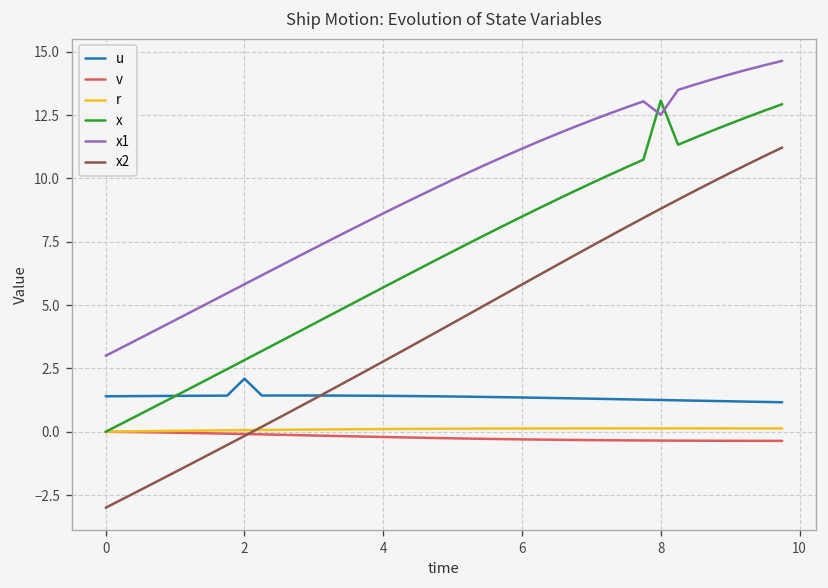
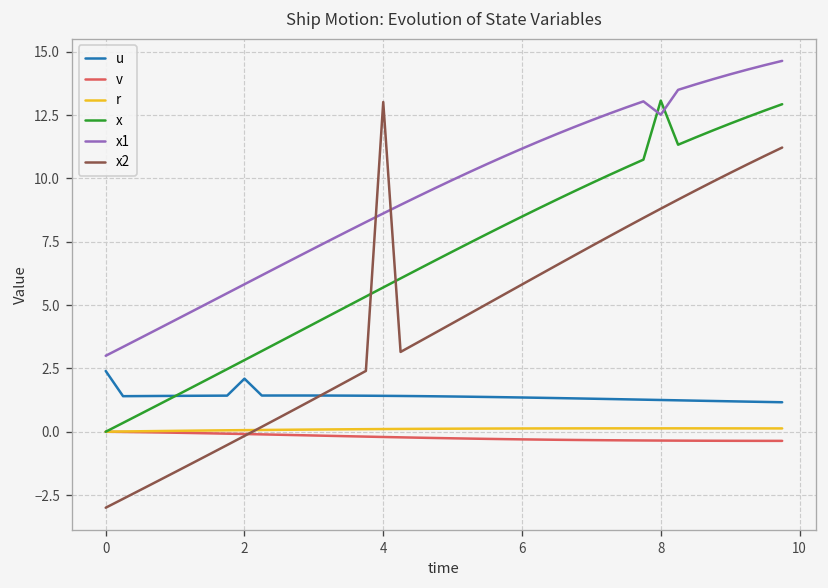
  {
    "u": {
-     "0": 1.4,
+     "0": 2.4,
      "2": 2.1,
      "4": 1.4,
      "6": 1.4,
      "8": 1.3
    },
    "v": {
      "4": -0.2,
      "6": -0.3,
      "8": -0.3
    },
    "r": {
      "2": 0.1,
      "4": 0.1,
      "6": 0.1,
      "8": 0.1
    },
    "x": {
      "2": 2.8,
      "4": 5.7,
      "6": 8.5,
      "8": 13.1
    },
    "x1": {
      "0": 3.0,
      "2": 5.8,
      "4": 8.6,
      "6": 11.2,
      "8": 12.5
    },
    "x2": {
      "0": -3.0,
-     "4": 2.8,
+     "4": 13.0,
      "6": 5.8,
      "8": 8.8
    }
  }
